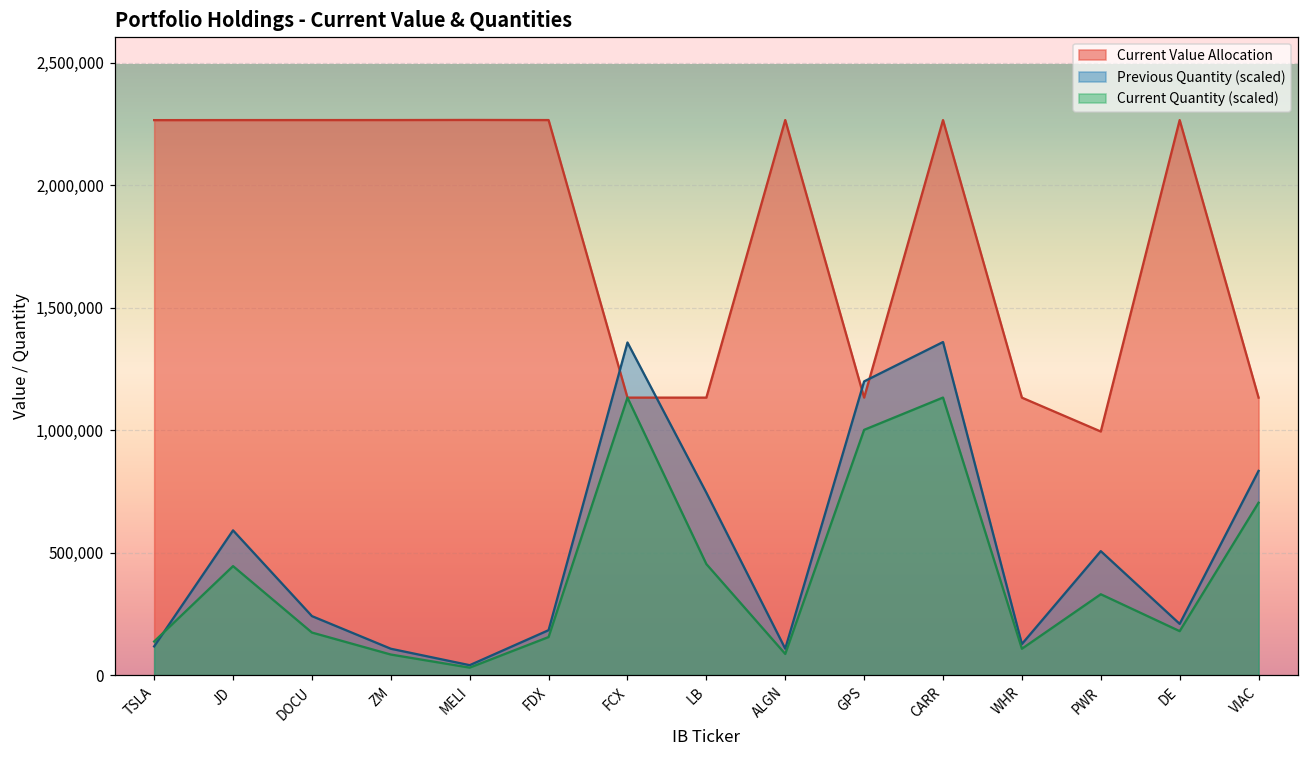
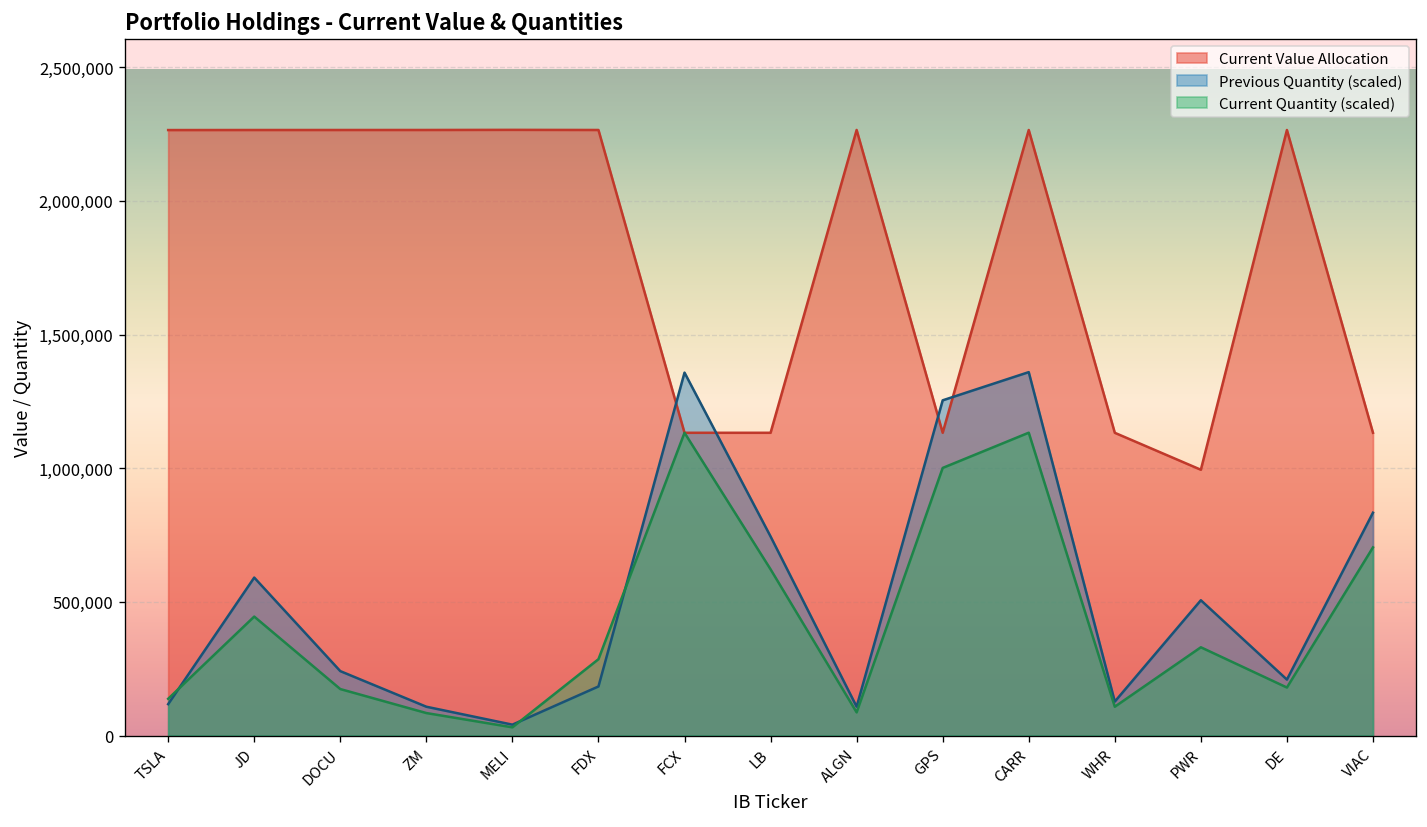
  {
    "Current Value Allocation": {
      "TSLA": "2,270,000",
      "JD": "2,270,000",
      "DOCU": "2,270,000",
      "ZM": "2,270,000",
      "MELI": "2,270,000",
      "FDX": "2,270,000",
      "LB": "1,130,000",
      "ALGN": "2,270,000",
      "GPS": "1,130,000",
      "CARR": "2,270,000",
      "WHR": "1,130,000",
      "PWR": "990,000",
      "DE": "2,270,000",
      "VIAC": "1,130,000"
    },
    "Previous Quantity (scaled)": {
      "TSLA": "120,000",
      "JD": "590,000",
      "DOCU": "240,000",
      "ZM": "110,000",
      "FDX": "180,000",
      "FCX": "1,360,000",
      "LB": "740,000",
      "ALGN": "110,000",
-     "GPS": "1,200,000",
+     "GPS": "1,250,000",
      "CARR": "1,360,000",
      "WHR": "130,000",
      "PWR": "510,000",
      "DE": "210,000",
      "VIAC": "830,000"
    },
    "Current Quantity (scaled)": {
      "TSLA": "140,000",
      "JD": "450,000",
      "DOCU": "170,000",
      "ZM": "80,000",
-     "FDX": "160,000",
-     "LB": "450,000",
+     "FDX": "290,000",
+     "LB": "620,000",
      "ALGN": "90,000",
      "GPS": "1,000,000",
      "CARR": "1,130,000",
      "WHR": "110,000",
      "PWR": "330,000",
      "DE": "180,000",
      "VIAC": "700,000"
    }
  }
